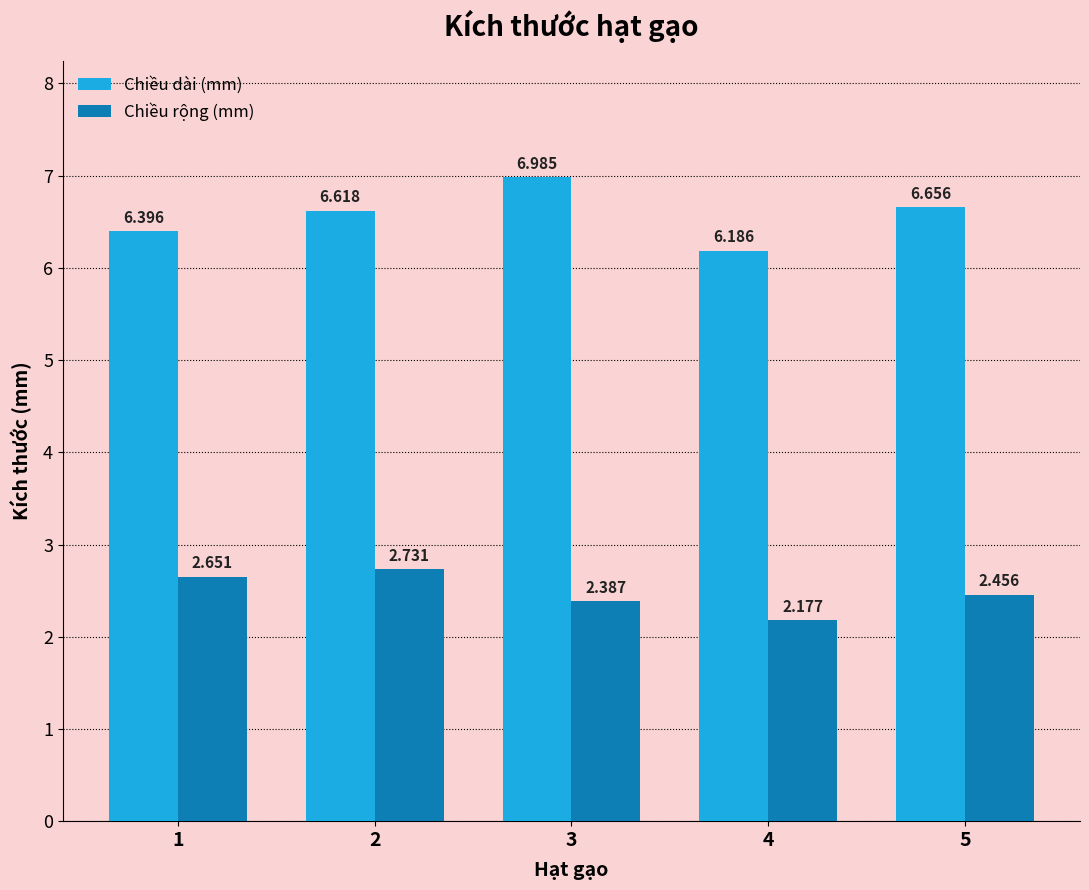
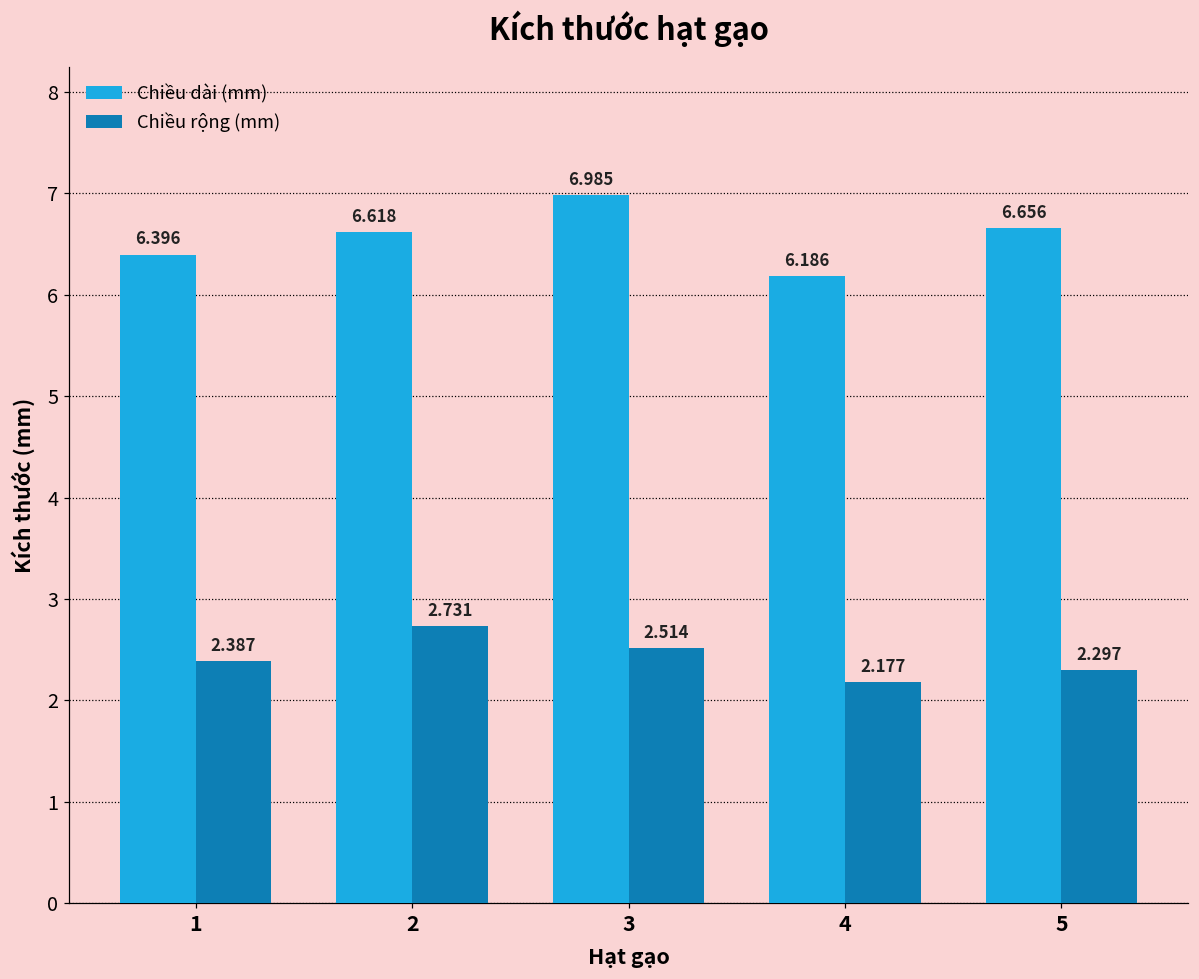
  {
    "Chiều dài (mm)": {
      "1": 6.396,
      "2": 6.618,
      "3": 6.985,
      "4": 6.186,
      "5": 6.656
    },
    "Chiều rộng (mm)": {
-     "1": 2.651,
+     "1": 2.387,
      "2": 2.731,
-     "3": 2.387,
+     "3": 2.514,
      "4": 2.177,
-     "5": 2.456
+     "5": 2.297
    }
  }
